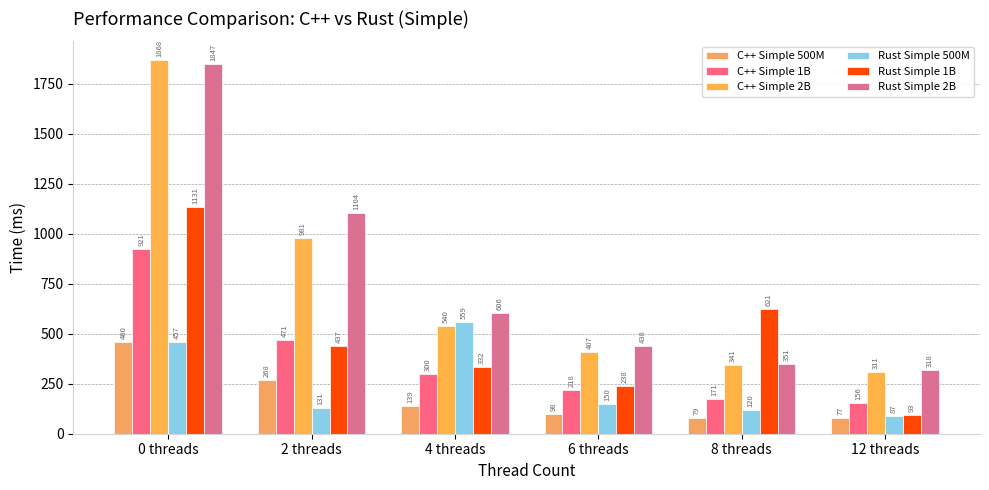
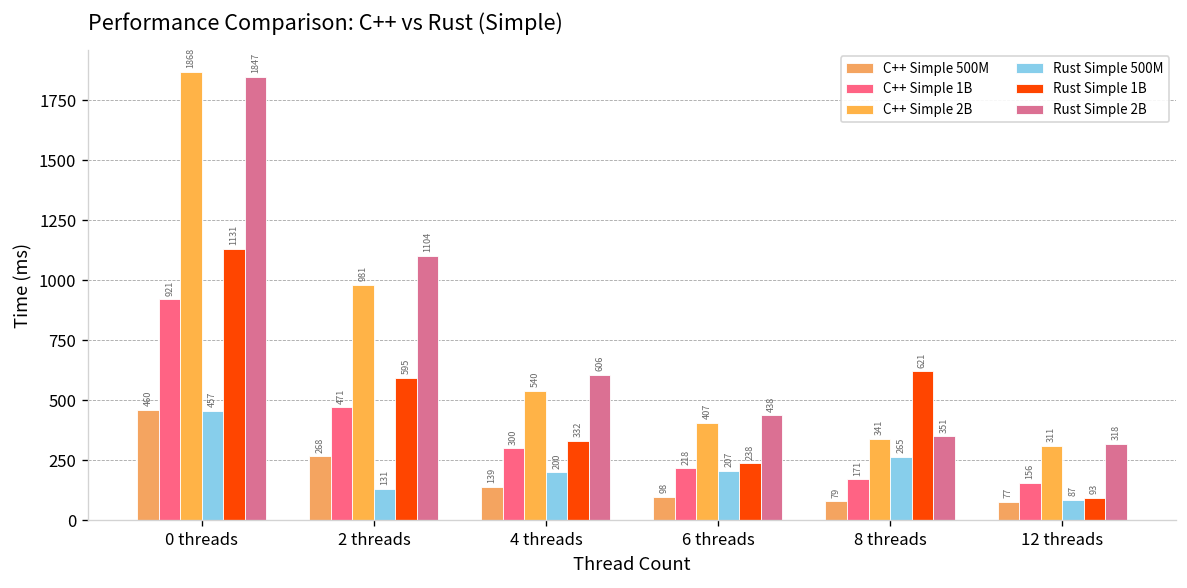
  {
    "Rust Simple 500M": {
      "0 threads": 457,
      "2 threads": 131,
-     "4 threads": 559,
-     "6 threads": 150,
-     "8 threads": 120,
+     "4 threads": 200,
+     "6 threads": 207,
+     "8 threads": 265,
      "12 threads": 87
    },
    "Rust Simple 1B": {
      "0 threads": 1131,
-     "2 threads": 437,
+     "2 threads": 595,
      "4 threads": 332,
      "6 threads": 238,
      "8 threads": 621,
      "12 threads": 93
    }
  }
